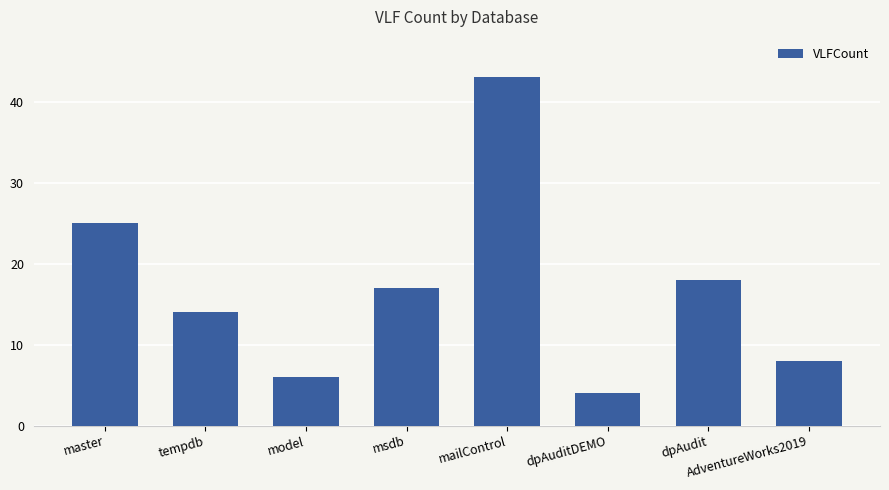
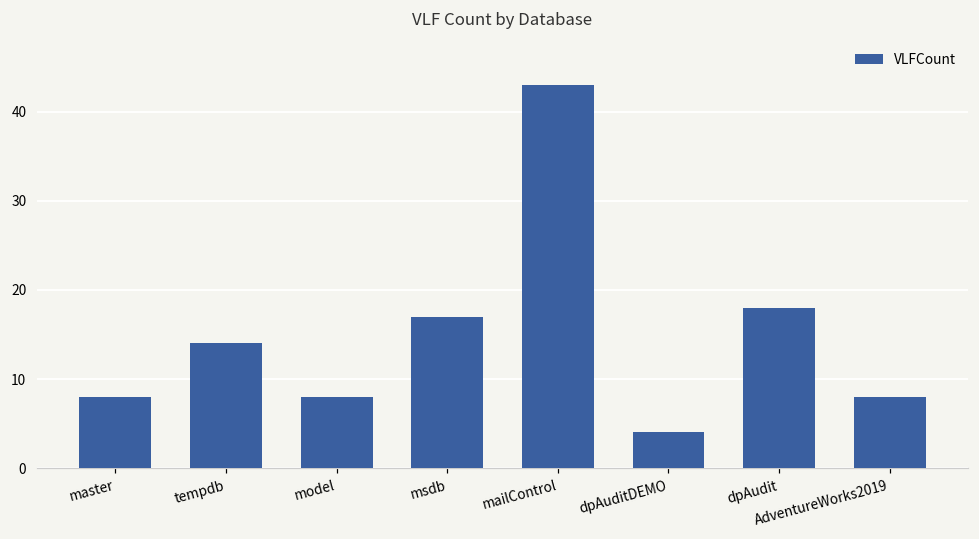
  {
-   "master": 25,
+   "master": 8,
    "tempdb": 14,
-   "model": 6,
+   "model": 8,
    "msdb": 17,
    "mailControl": 43,
    "dpAuditDEMO": 4,
    "dpAudit": 18,
    "AdventureWorks2019": 8
  }
